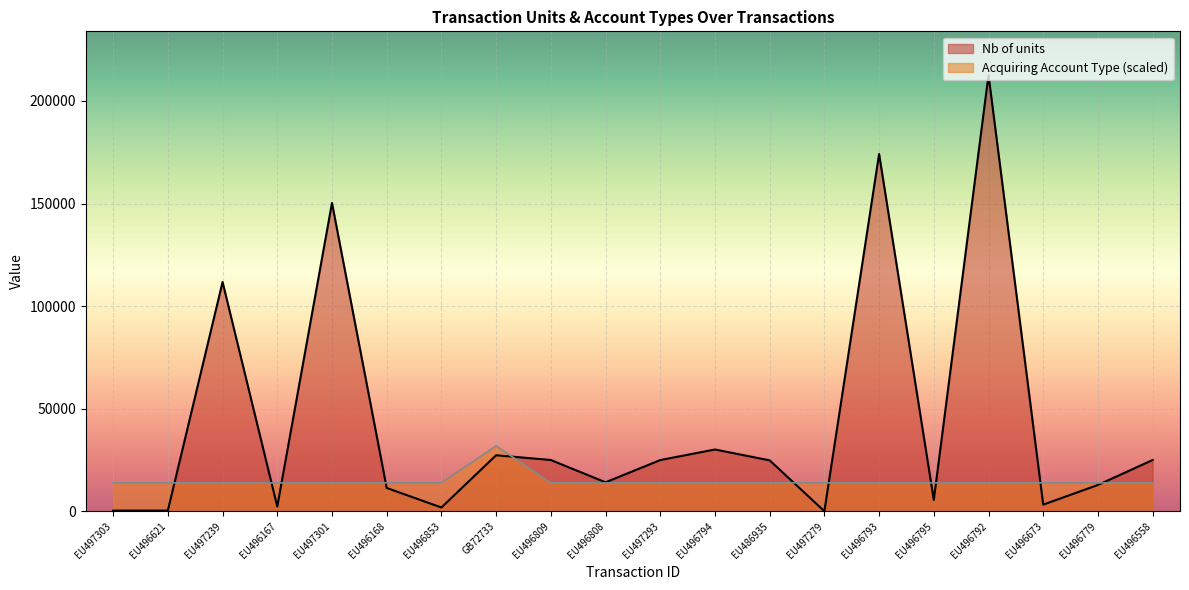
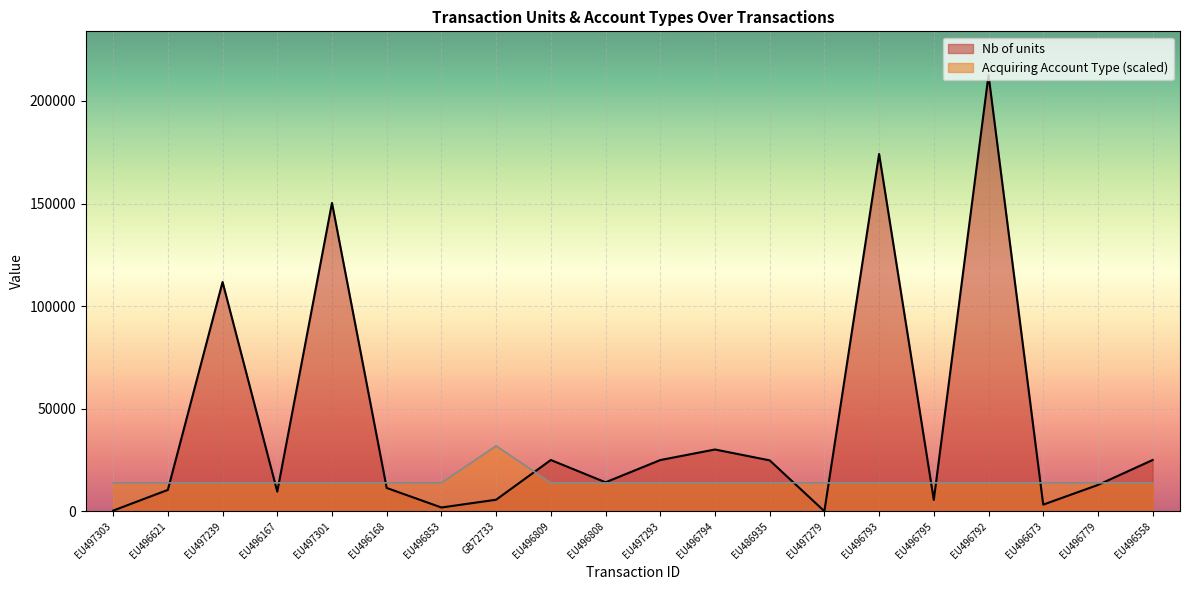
  {
    "Nb of units": {
      "EU497303": 0,
-     "EU496621": 0,
+     "EU496621": 10000,
      "EU497239": 112000,
-     "EU496167": 2000,
+     "EU496167": 10000,
      "EU497301": 150000,
      "EU496168": 11000,
      "EU496853": 2000,
-     "GB72733": 27000,
+     "GB72733": 6000,
      "EU496809": 25000,
      "EU497293": 25000,
      "EU496794": 30000,
      "EU486935": 25000,
      "EU497279": 0,
      "EU496793": 174000,
      "EU496795": 6000,
      "EU496673": 3000,
      "EU496558": 25000
    },
    "Acquiring Account Type (scaled)": {
      "EU497303": 14000,
      "EU496621": 14000,
      "EU497239": 14000,
      "EU496167": 14000,
      "EU497301": 14000,
      "EU496168": 14000,
      "EU496853": 14000,
      "GB72733": 32000,
      "EU496809": 14000,
      "EU497293": 14000,
      "EU496794": 14000,
      "EU486935": 14000,
      "EU497279": 14000,
      "EU496793": 14000,
      "EU496795": 14000,
      "EU496792": 14000,
      "EU496673": 14000,
      "EU496558": 14000
    }
  }
